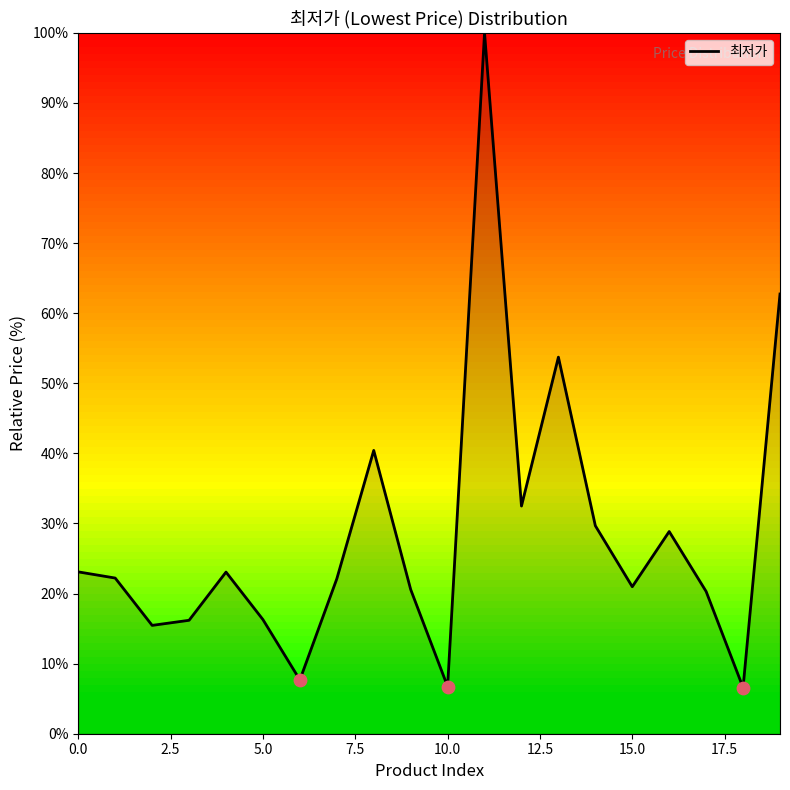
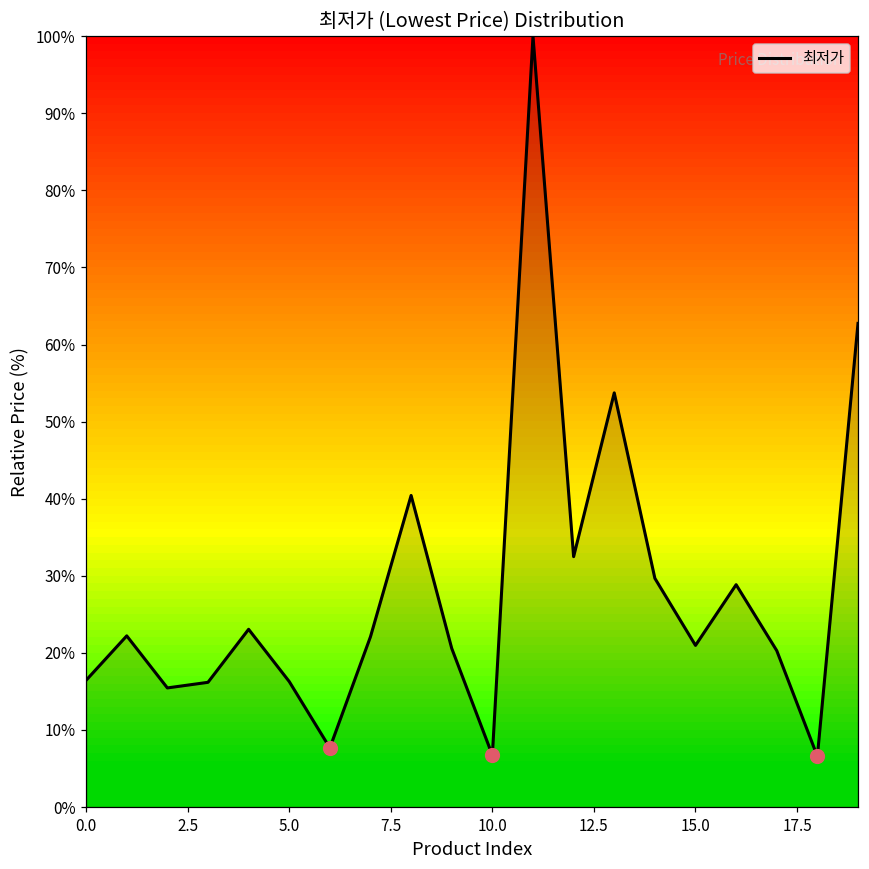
  {
    "최저가": {
-     "0.0": "23%",
+     "0.0": "16%",
      "5.0": "16%",
      "15.0": "21%"
    }
  }
